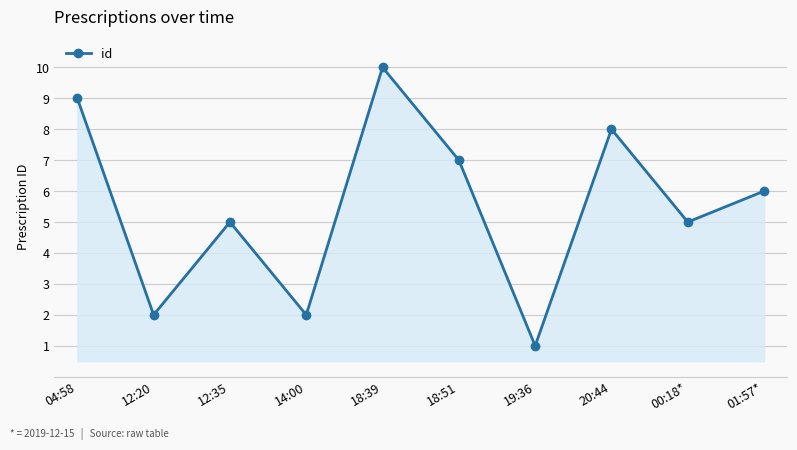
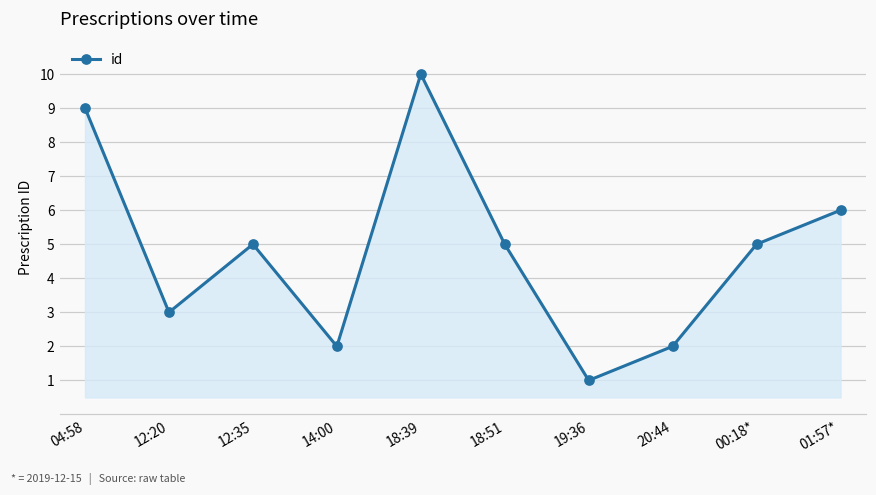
  {
    "04:58": 9,
-   "12:20": 2,
+   "12:20": 3,
    "12:35": 5,
    "14:00": 2,
    "18:39": 10,
-   "18:51": 7,
+   "18:51": 5,
    "19:36": 1,
-   "20:44": 8,
+   "20:44": 2,
    "00:18*": 5,
    "01:57*": 6
  }
